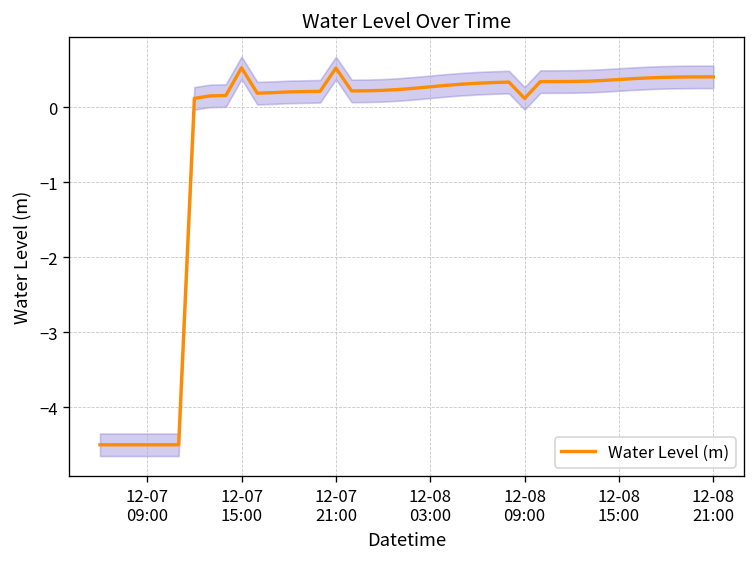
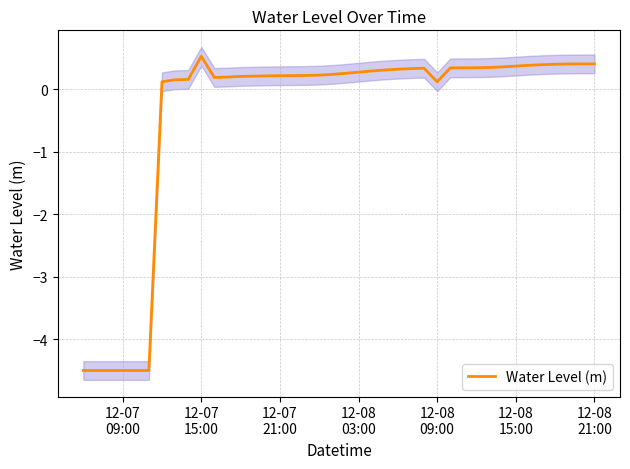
  {
    "Water Level (m)": {
      "12-07 09:00": -4.5,
      "12-07 15:00": 0.5,
-     "12-07 21:00": 0.5,
+     "12-07 21:00": 0.2,
      "12-08 03:00": 0.3,
      "12-08 09:00": 0.1,
      "12-08 15:00": 0.4,
      "12-08 21:00": 0.4
    }
  }
